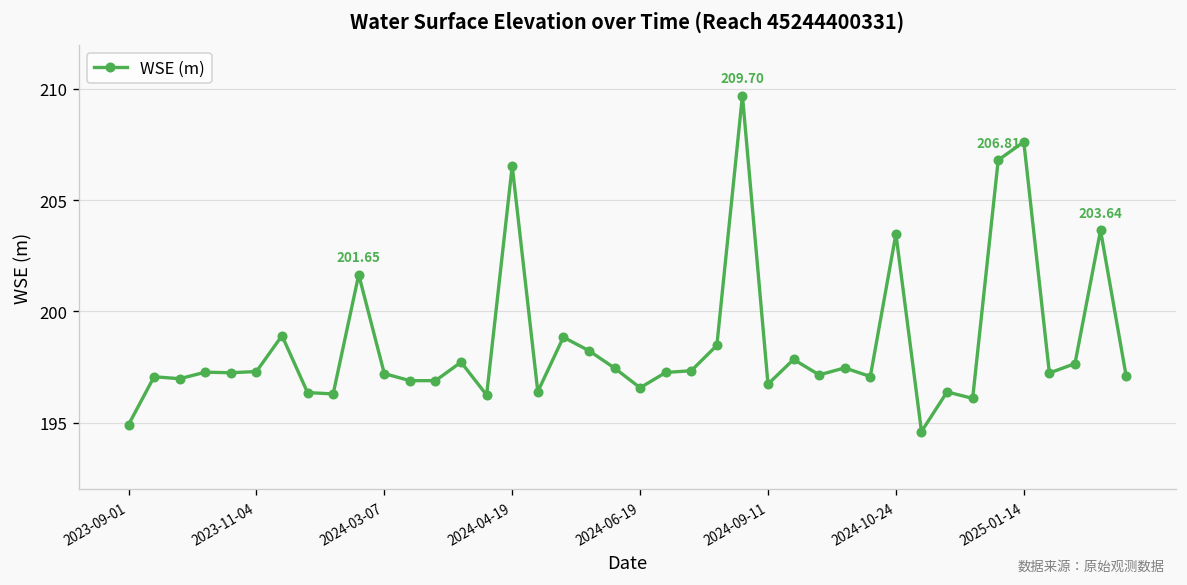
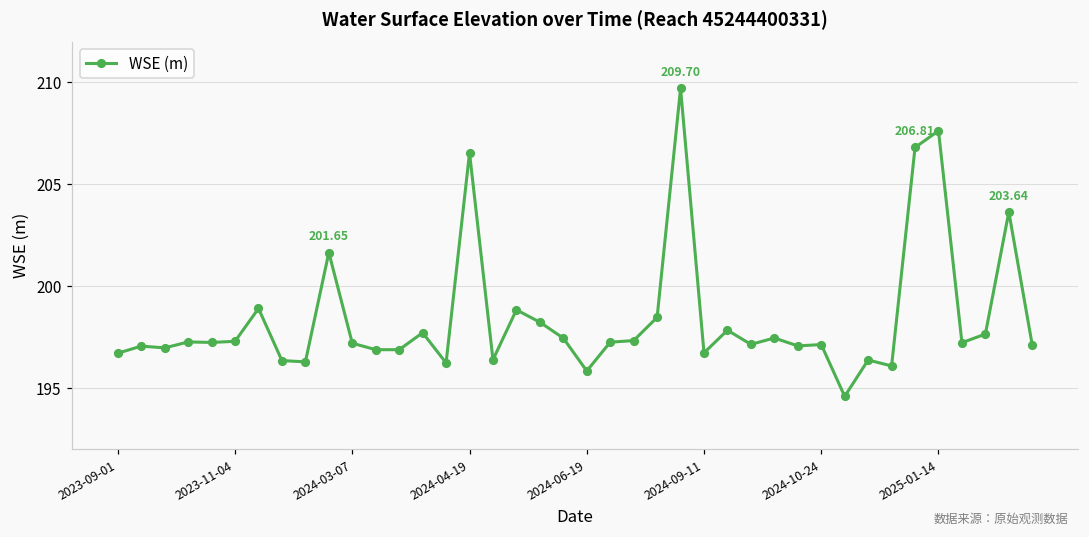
  {
-   "2023-09-01": 194.9,
+   "2023-09-01": 196.7,
    "2023-11-04": 197.3,
    "2024-03-07": 197.2,
    "2024-04-19": 206.5,
-   "2024-06-19": 196.6,
+   "2024-06-19": 195.8,
    "2024-09-11": 196.7,
-   "2024-10-24": 203.5
+   "2024-10-24": 197.1
  }
